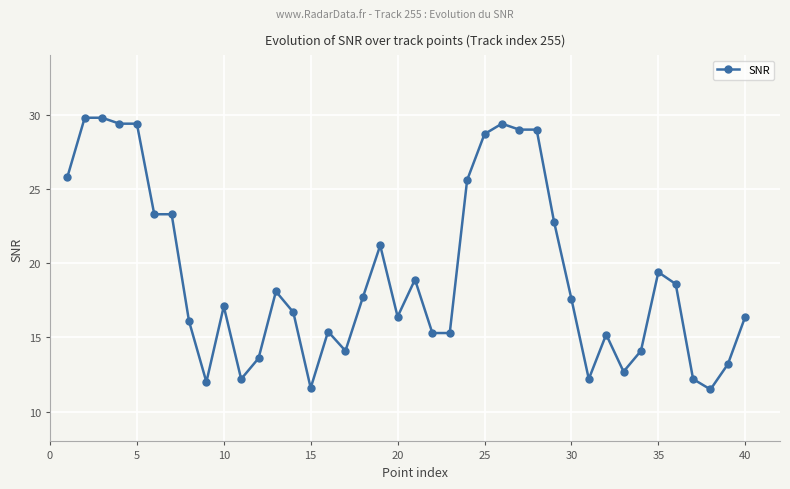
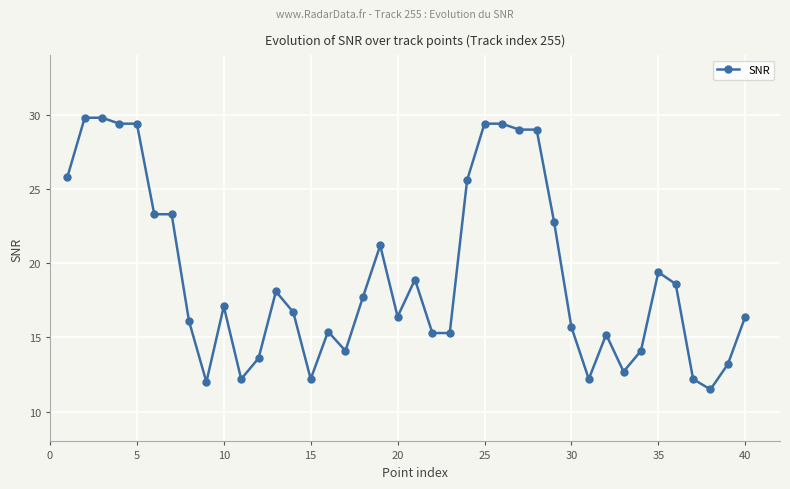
  {
    "5": 29.4,
    "10": 17.1,
-   "15": 11.6,
+   "15": 12.2,
    "20": 16.4,
-   "25": 28.7,
-   "30": 17.6,
+   "25": 29.4,
+   "30": 15.7,
    "35": 19.4,
    "40": 16.4
  }
